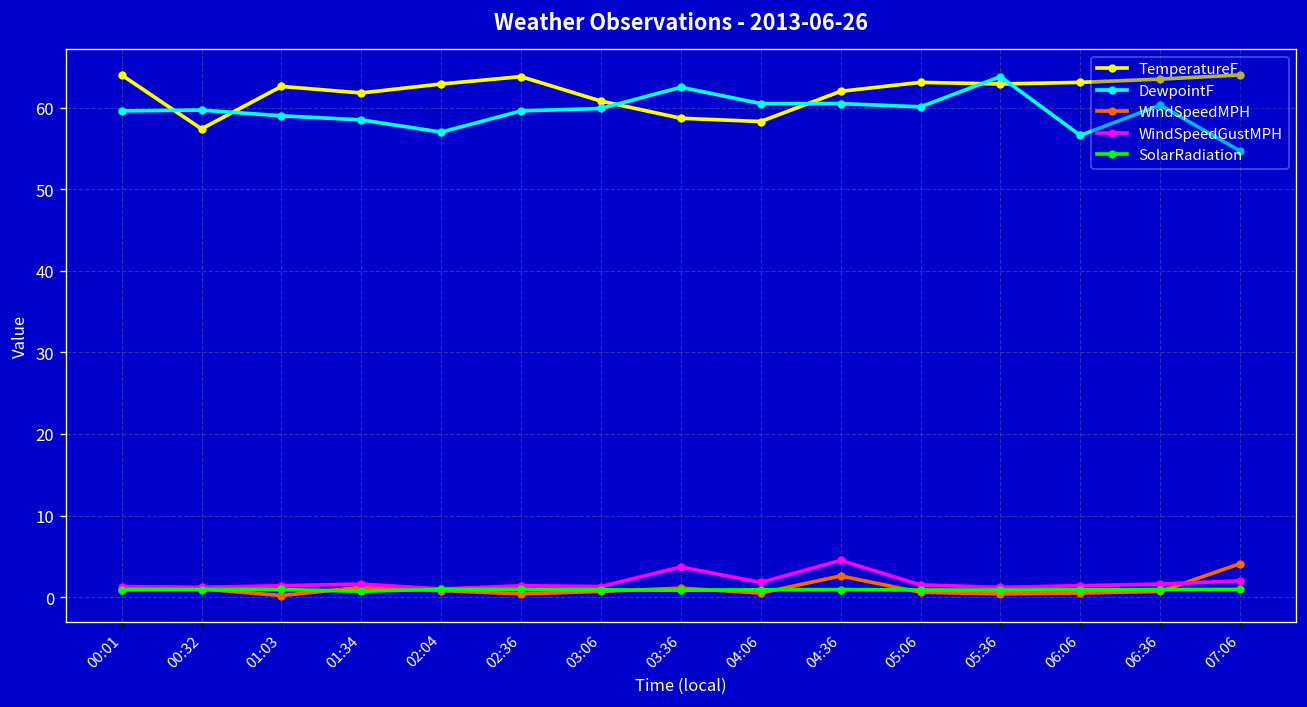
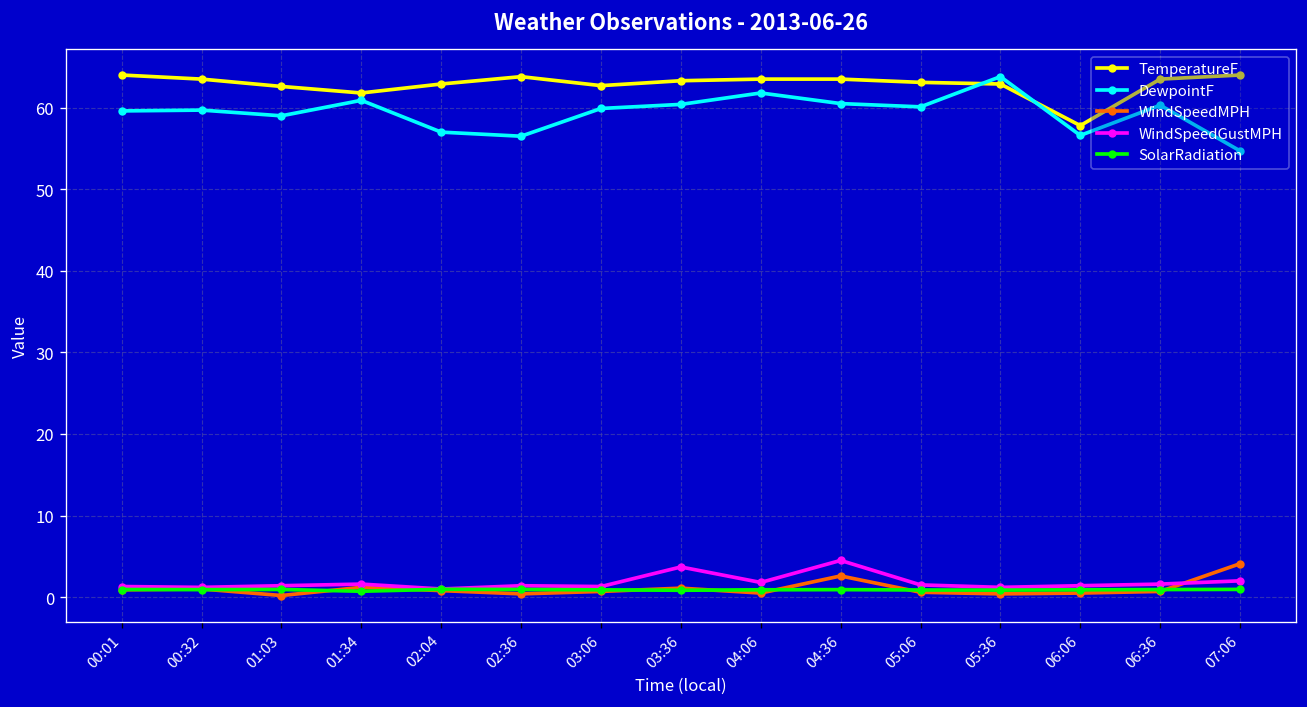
  {
    "TemperatureF": {
      "00:01": 64,
-     "00:32": 57,
+     "00:32": 64,
      "01:03": 63,
      "01:34": 62,
      "02:04": 63,
      "02:36": 64,
-     "03:06": 61,
-     "03:36": 59,
-     "04:06": 58,
-     "04:36": 62,
+     "03:06": 63,
+     "03:36": 63,
+     "04:06": 64,
+     "04:36": 64,
      "05:06": 63,
      "05:36": 63,
-     "06:06": 63
+     "06:06": 58
    },
    "DewpointF": {
      "00:01": 60,
      "00:32": 60,
      "01:03": 59,
-     "01:34": 59,
+     "01:34": 61,
      "02:04": 57,
-     "02:36": 60,
+     "02:36": 57,
      "03:06": 60,
-     "03:36": 63,
-     "04:06": 61,
+     "03:36": 60,
+     "04:06": 62,
      "04:36": 61,
      "05:06": 60,
      "05:36": 64,
      "06:06": 57
    },
    "WindSpeedMPH": {
      "01:03": 0,
      "01:34": 1,
      "02:36": 0,
      "04:06": 1,
      "04:36": 3,
      "05:36": 0,
      "06:06": 1,
      "07:06": 4
    },
    "WindSpeedGustMPH": {
      "01:03": 1,
      "01:34": 2,
      "02:36": 1,
      "03:06": 1,
      "03:36": 4,
      "04:06": 2,
      "04:36": 5,
      "05:06": 2,
      "06:06": 1,
      "06:36": 2,
      "07:06": 2
    },
    "SolarRadiation": {
      "01:03": 1,
      "01:34": 1,
      "02:36": 1,
      "04:06": 1,
      "04:36": 1,
      "06:06": 1,
      "07:06": 1
    }
  }
